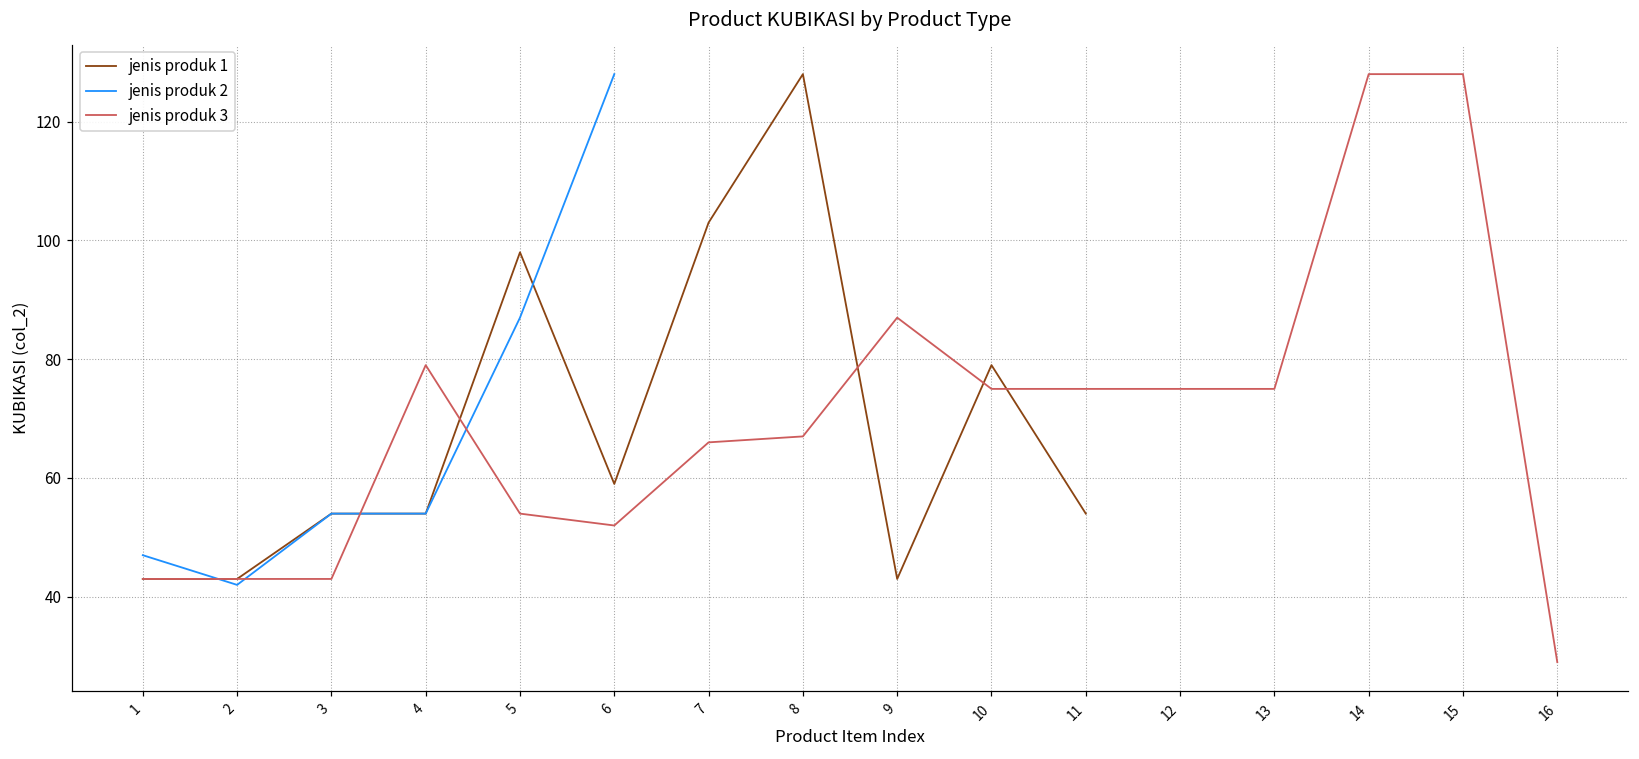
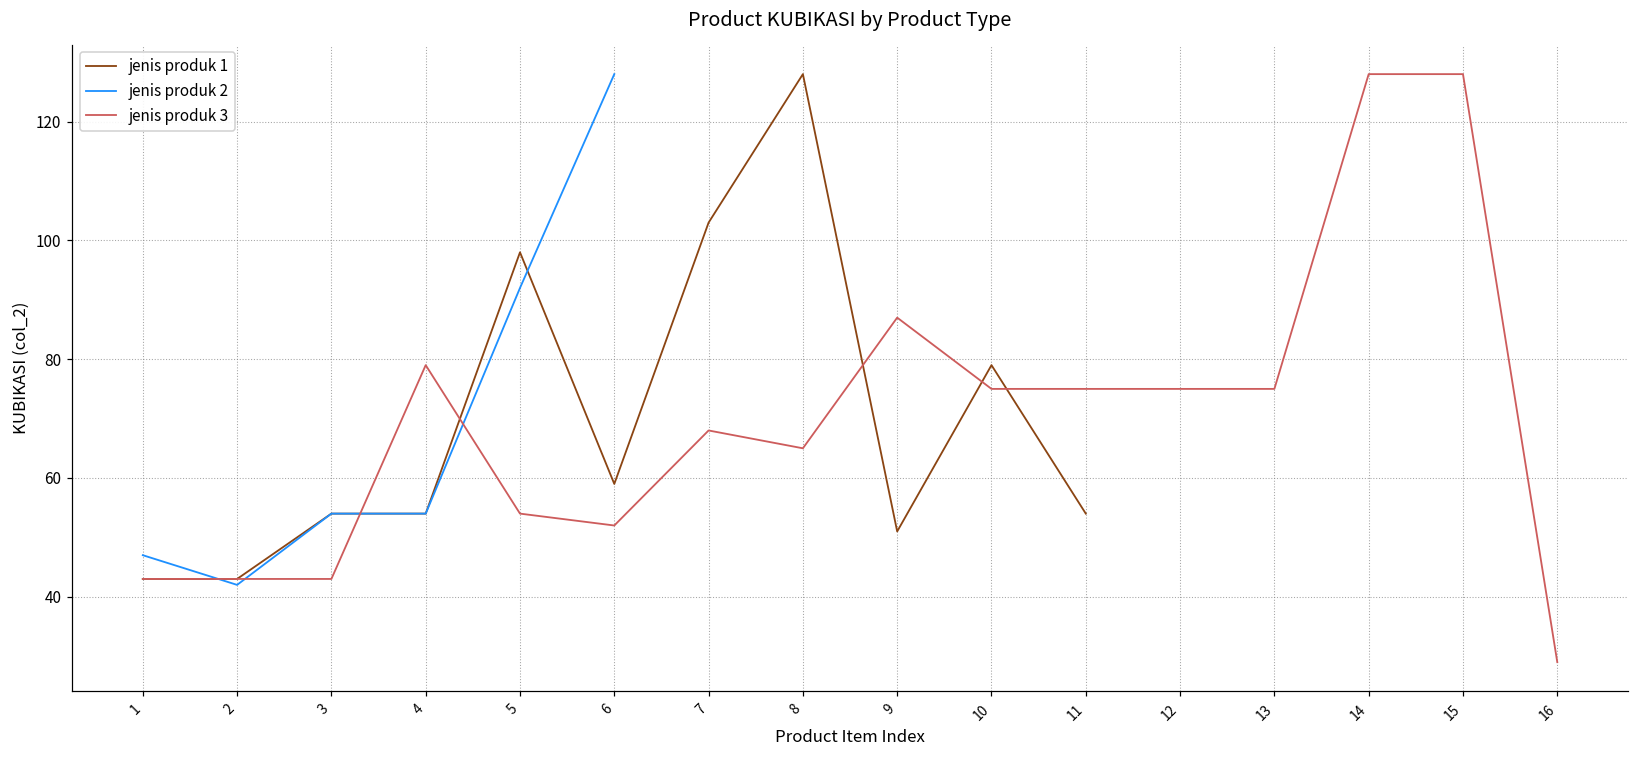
  {
    "jenis produk 1": {
      "5": 98,
      "6": 59,
      "7": 103,
      "8": 128,
-     "9": 43,
+     "9": 51,
      "10": 79,
      "11": 54
    },
    "jenis produk 2": {
      "1": 47,
      "2": 42,
-     "5": 87,
+     "5": 92,
      "6": 128
    },
    "jenis produk 3": {
      "3": 43,
      "4": 79,
      "5": 54,
      "6": 52,
-     "7": 66,
-     "8": 67,
+     "7": 68,
+     "8": 65,
      "9": 87,
      "10": 75,
      "11": 75,
      "12": 75,
      "13": 75,
      "14": 128,
      "15": 128,
      "16": 29
    }
  }
